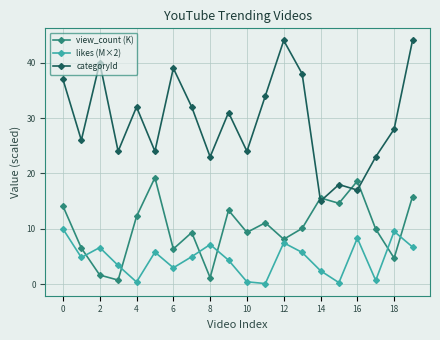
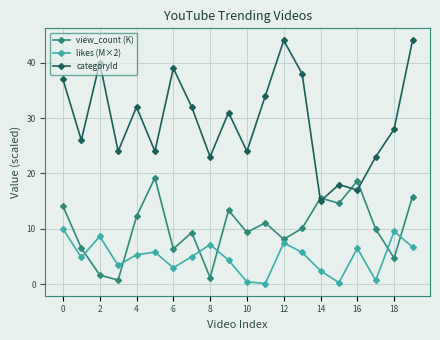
  {
    "likes (M×2)": {
      "0": 10,
-     "2": 7,
-     "4": 0,
+     "2": 9,
+     "4": 5,
      "6": 3,
      "8": 7,
      "10": 0,
      "12": 7,
      "14": 2,
-     "16": 8,
+     "16": 6,
      "18": 10
    }
  }
